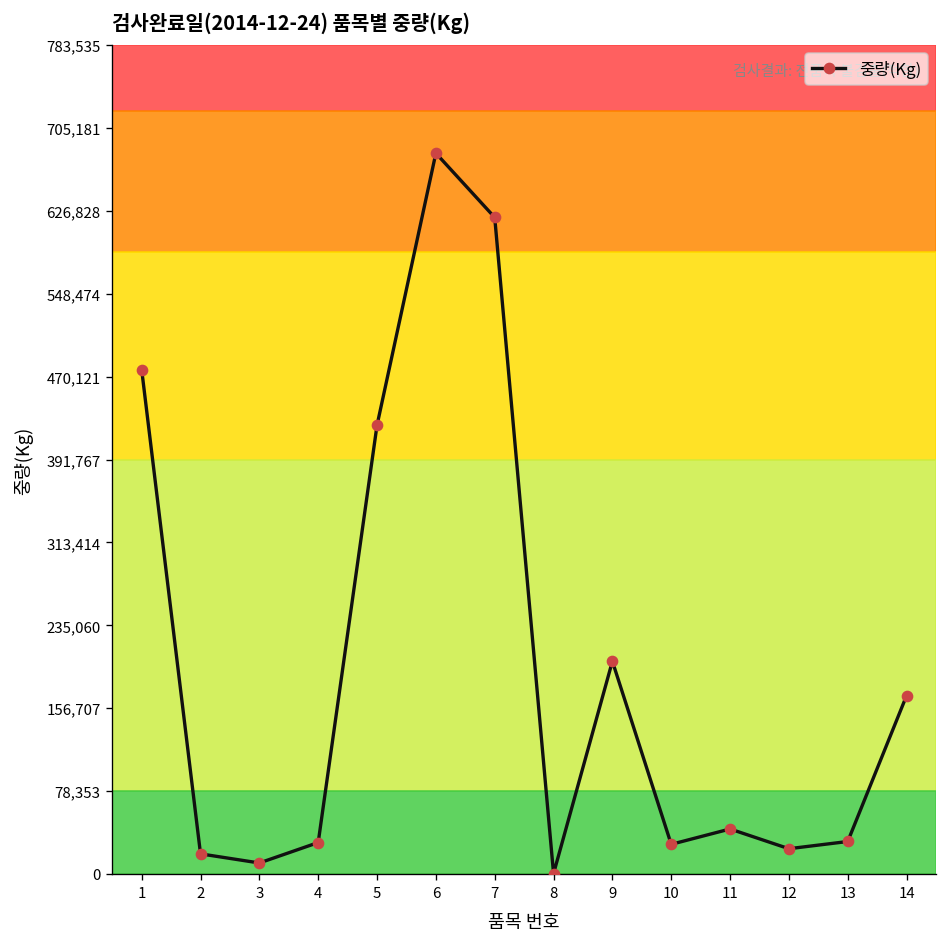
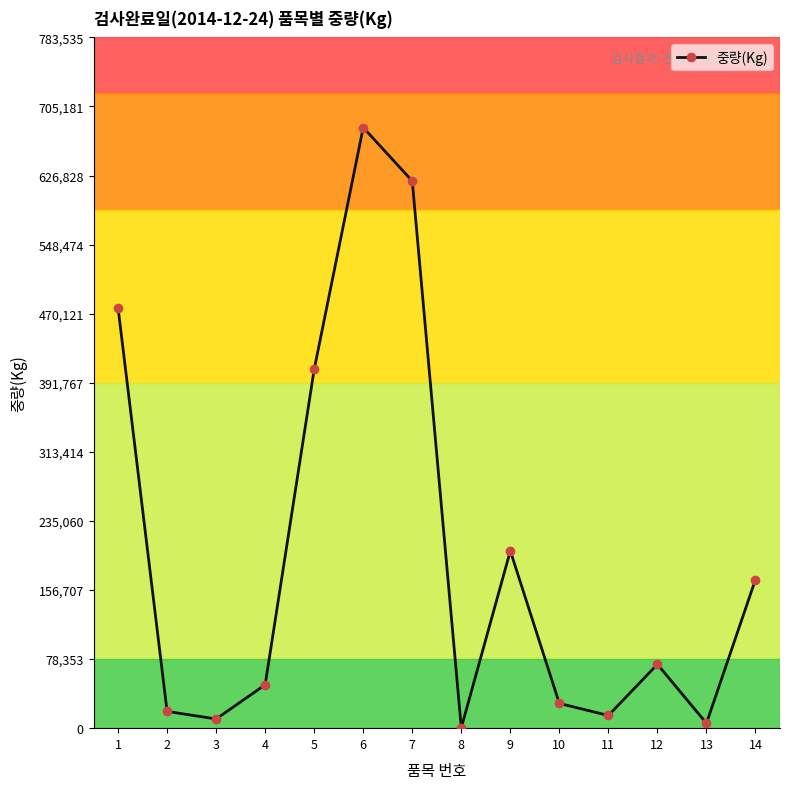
  {
    "1": "480,000",
    "2": "20,000",
    "3": "10,000",
-   "4": "30,000",
-   "5": "420,000",
+   "4": "50,000",
+   "5": "410,000",
    "6": "680,000",
    "7": "620,000",
    "8": "0",
    "9": "200,000",
    "10": "30,000",
-   "11": "40,000",
-   "12": "20,000",
-   "13": "30,000",
+   "11": "10,000",
+   "12": "70,000",
+   "13": "10,000",
    "14": "170,000"
  }
